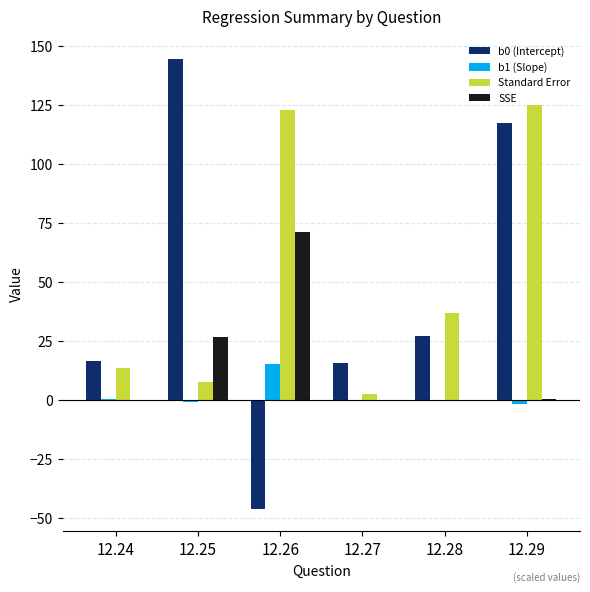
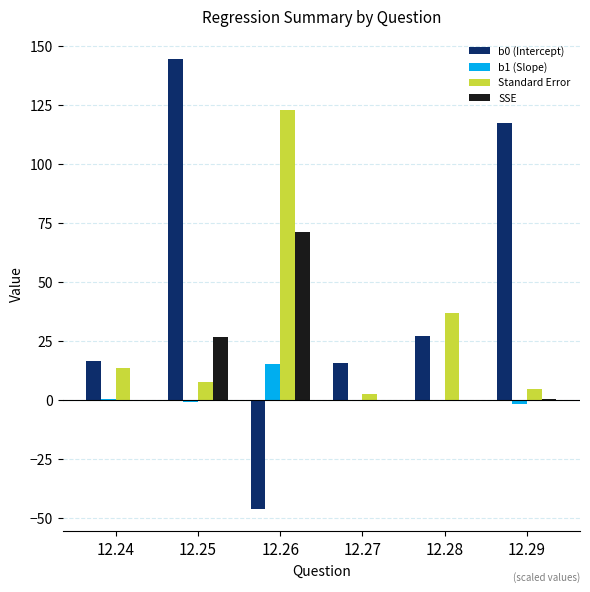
  {
    "b0 (Intercept)": {
      "12.24": 17,
      "12.25": 144,
      "12.26": -46,
      "12.27": 15,
      "12.28": 27,
      "12.29": 117
    },
    "b1 (Slope)": {
      "12.26": 15,
      "12.29": -2
    },
    "Standard Error": {
      "12.24": 13,
      "12.25": 7,
      "12.26": 123,
      "12.27": 3,
      "12.28": 37,
-     "12.29": 125
+     "12.29": 4
    },
    "SSE": {
      "12.25": 27,
      "12.26": 71
    }
  }
